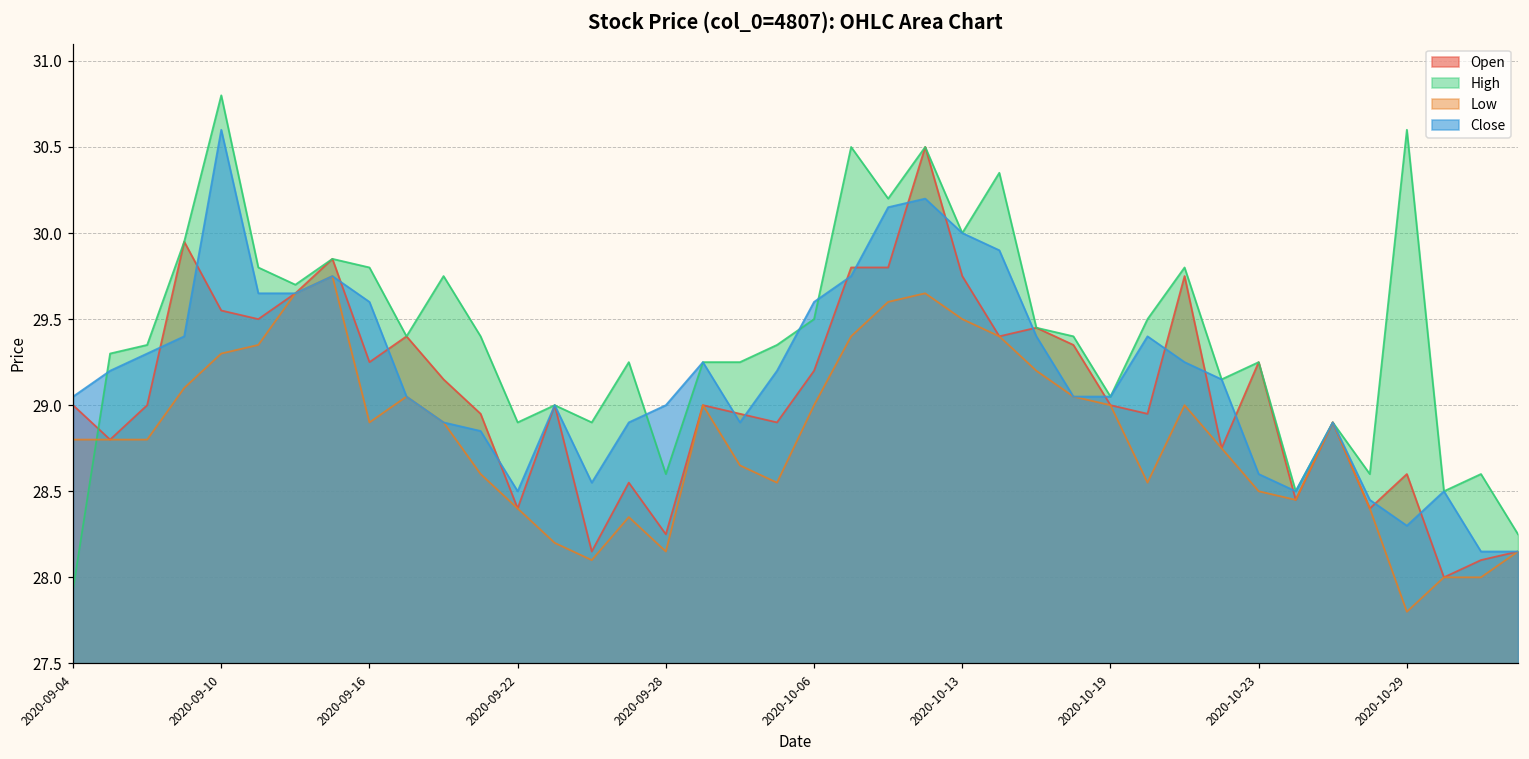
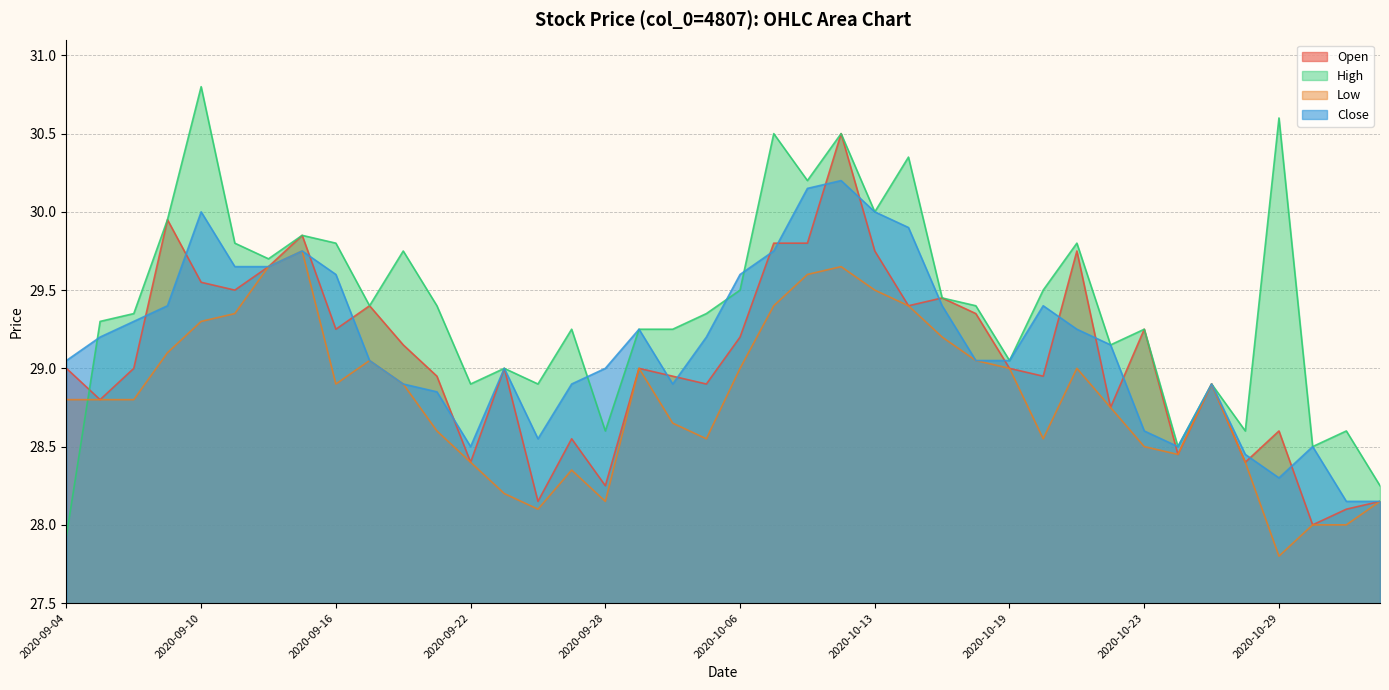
  {
    "High": {
      "2020-09-04": 27.93,
      "2020-09-10": 30.8,
      "2020-09-16": 29.8,
      "2020-09-22": 28.9,
      "2020-09-28": 28.6,
      "2020-10-06": 29.5,
      "2020-10-29": 30.6
    },
    "Close": {
      "2020-09-04": 29.05,
-     "2020-09-10": 30.6,
+     "2020-09-10": 30.0,
      "2020-09-16": 29.6,
      "2020-09-22": 28.5,
      "2020-09-28": 29.0,
      "2020-10-06": 29.6,
      "2020-10-23": 28.6,
      "2020-10-29": 28.3
    }
  }
